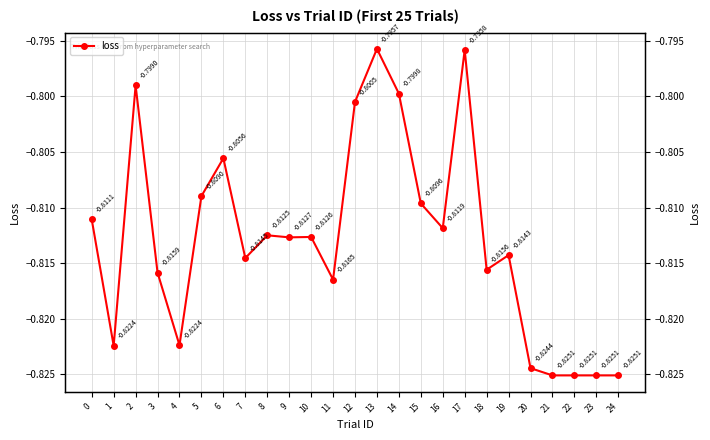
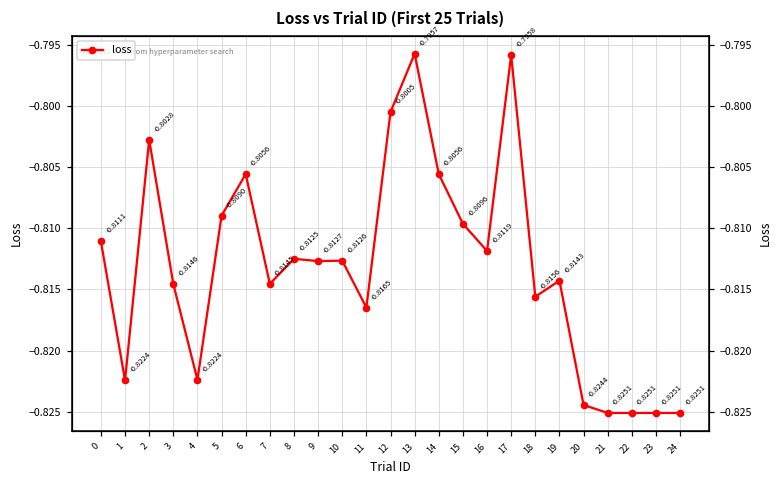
  {
    "0": -0.8111,
    "1": -0.8224,
-   "2": -0.7990,
-   "3": -0.8159,
+   "2": -0.8028,
+   "3": -0.8146,
    "4": -0.8224,
    "5": -0.8090,
    "6": -0.8056,
    "8": -0.8125,
    "9": -0.8127,
    "10": -0.8126,
    "11": -0.8165,
    "12": -0.8005,
    "13": -0.7957,
-   "14": -0.7998,
+   "14": -0.8056,
    "15": -0.8096,
    "16": -0.8119,
    "17": -0.7958,
    "19": -0.8143,
    "20": -0.8244,
    "22": -0.8251,
    "23": -0.8251,
    "24": -0.8251
  }
